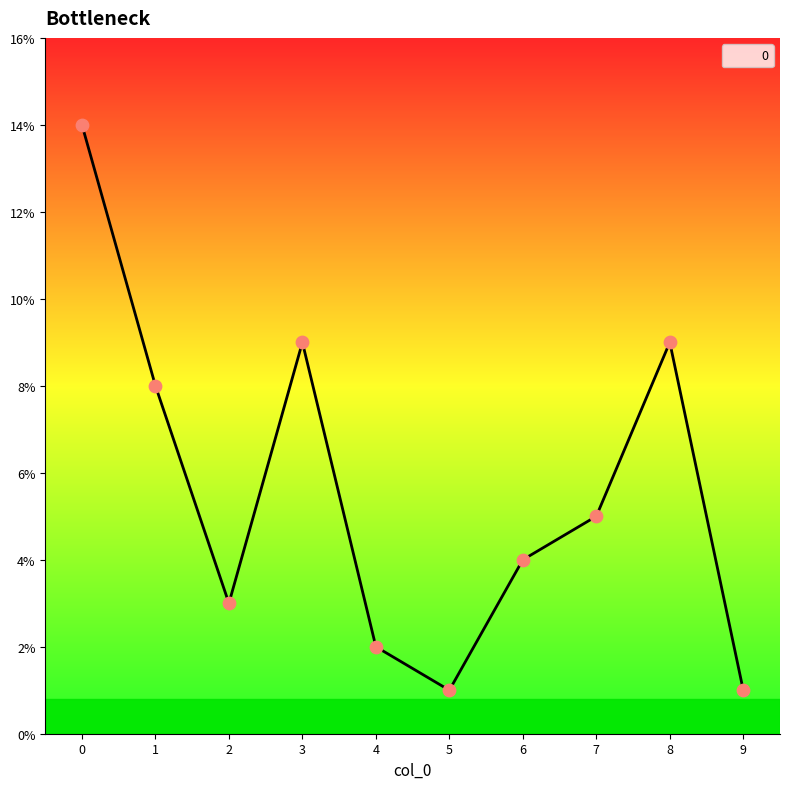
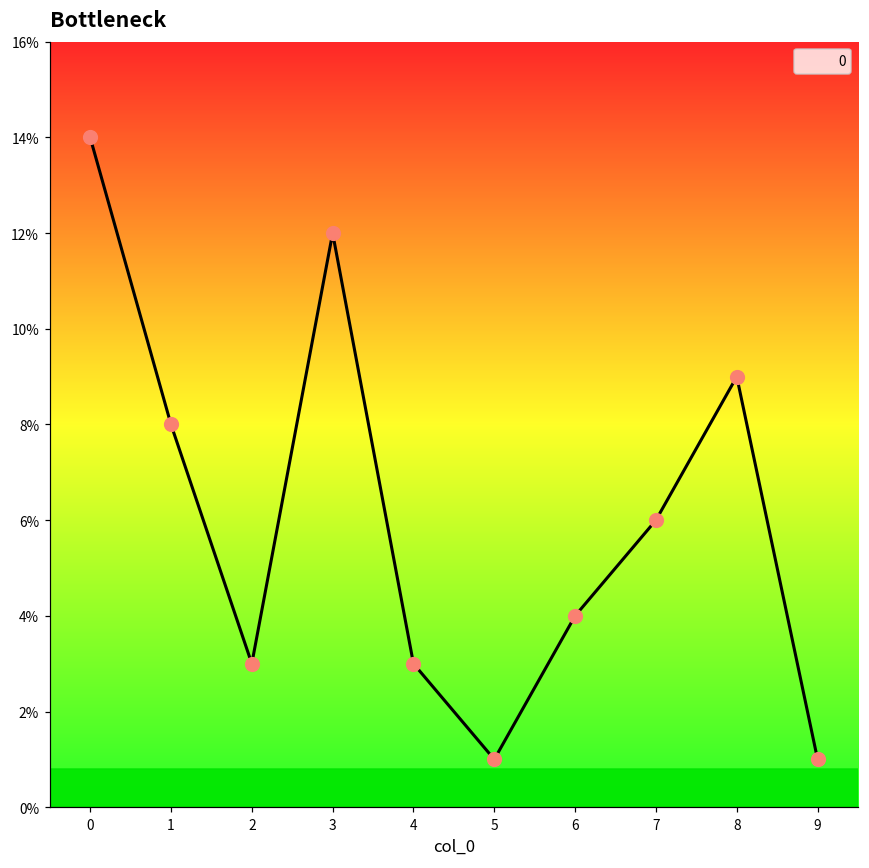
  {
    "0": "14%",
    "1": "8%",
    "2": "3%",
-   "3": "9%",
-   "4": "2%",
+   "3": "12%",
+   "4": "3%",
    "5": "1%",
    "6": "4%",
-   "7": "5%",
+   "7": "6%",
    "8": "9%",
    "9": "1%"
  }
